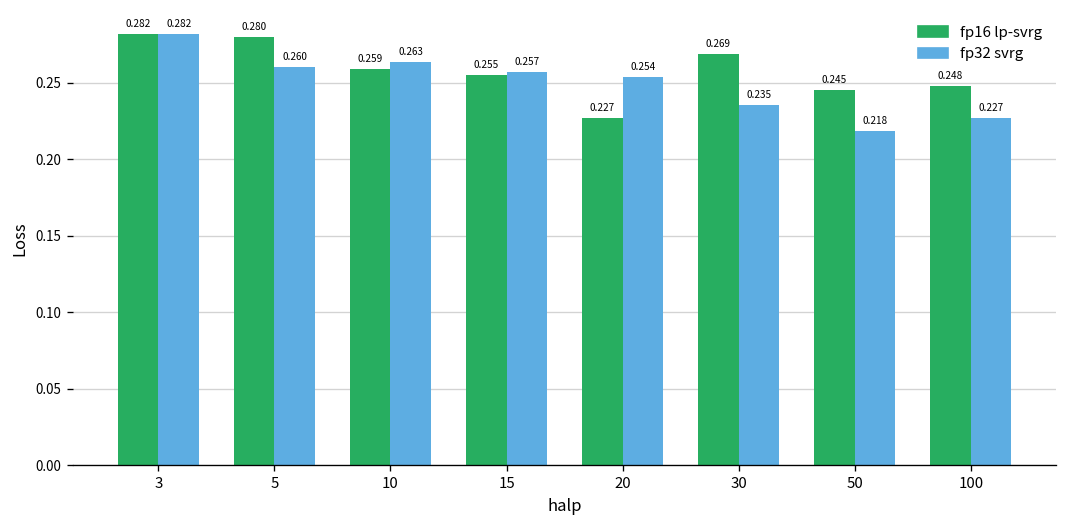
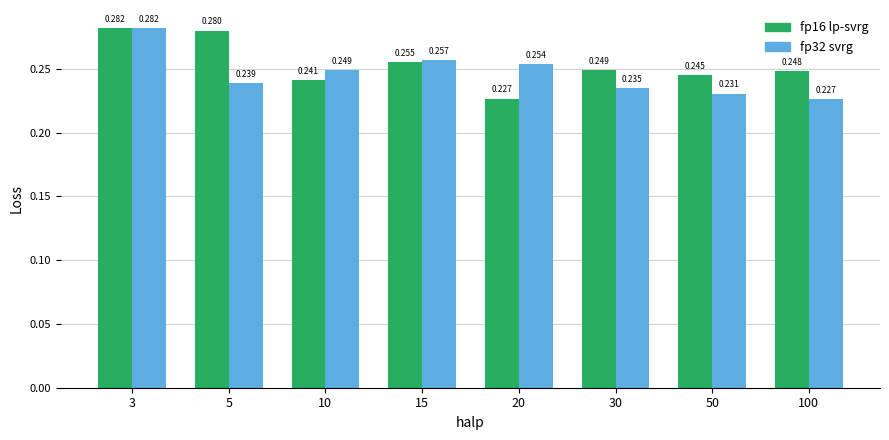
  {
    "fp16 lp-svrg": {
      "3": 0.282,
      "5": 0.280,
-     "10": 0.259,
+     "10": 0.241,
      "15": 0.255,
      "20": 0.227,
-     "30": 0.269,
+     "30": 0.249,
      "50": 0.245,
      "100": 0.248
    },
    "fp32 svrg": {
      "3": 0.282,
-     "5": 0.260,
-     "10": 0.263,
+     "5": 0.239,
+     "10": 0.249,
      "15": 0.257,
      "20": 0.254,
      "30": 0.235,
-     "50": 0.218,
+     "50": 0.231,
      "100": 0.227
    }
  }
